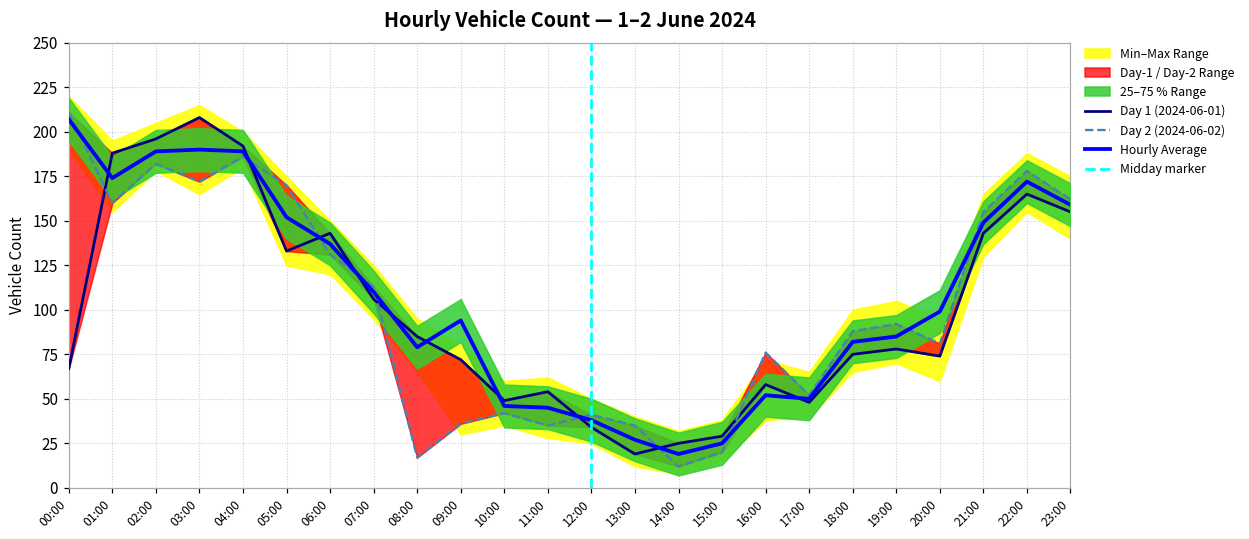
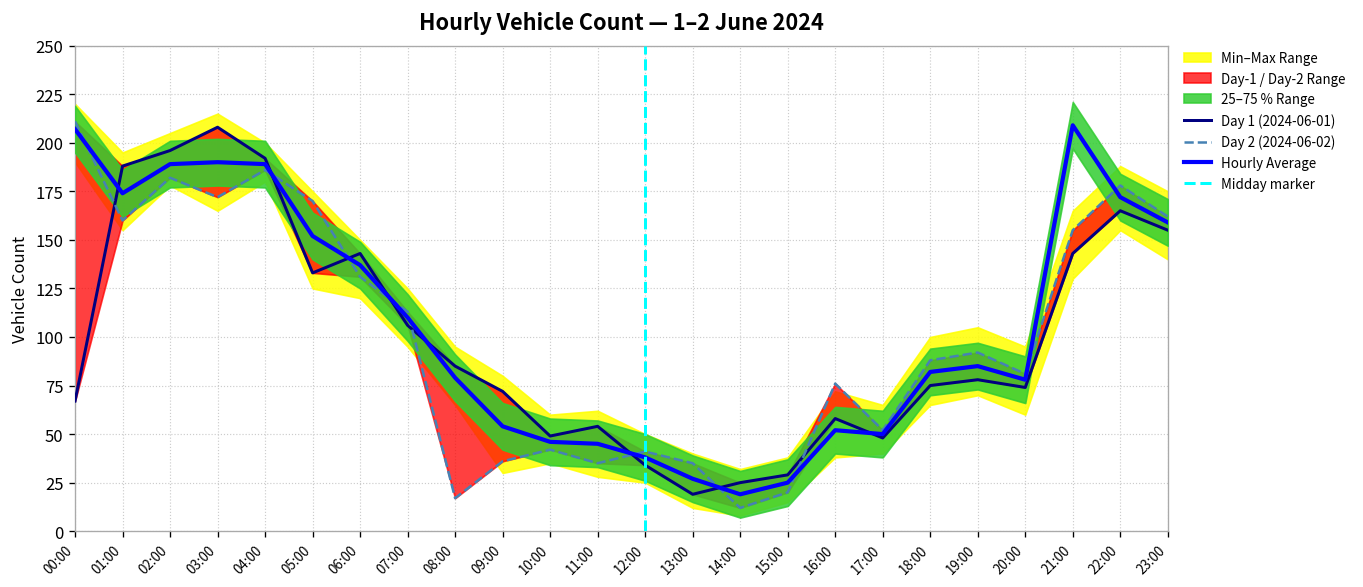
  {
    "Day 1 (2024-06-01)": {
      "00:00": 67,
      "05:00": 133,
      "07:00": 106,
      "12:00": 34,
      "13:00": 19,
      "16:00": 58,
      "17:00": 48,
      "18:00": 75,
      "19:00": 78,
      "20:00": 74,
      "21:00": 143,
      "22:00": 165,
      "23:00": 155
    },
    "Day 2 (2024-06-02)": {
      "01:00": 160,
      "02:00": 182,
      "03:00": 172,
      "04:00": 186,
      "06:00": 131,
      "08:00": 17,
      "09:00": 36,
      "10:00": 42,
      "11:00": 35,
      "14:00": 12,
      "15:00": 20
    },
    "Hourly Average": {
      "00:00": 207,
      "01:00": 174,
      "02:00": 189,
      "03:00": 190,
      "04:00": 189,
      "05:00": 152,
      "06:00": 137,
      "07:00": 110,
      "08:00": 79,
-     "09:00": 94,
+     "09:00": 54,
      "10:00": 46,
      "11:00": 45,
      "12:00": 38,
      "13:00": 27,
      "14:00": 19,
      "15:00": 25,
      "16:00": 52,
      "17:00": 50,
      "18:00": 82,
      "19:00": 85,
-     "20:00": 99,
-     "21:00": 149,
+     "20:00": 78,
+     "21:00": 209,
      "22:00": 172,
      "23:00": 159
    }
  }
